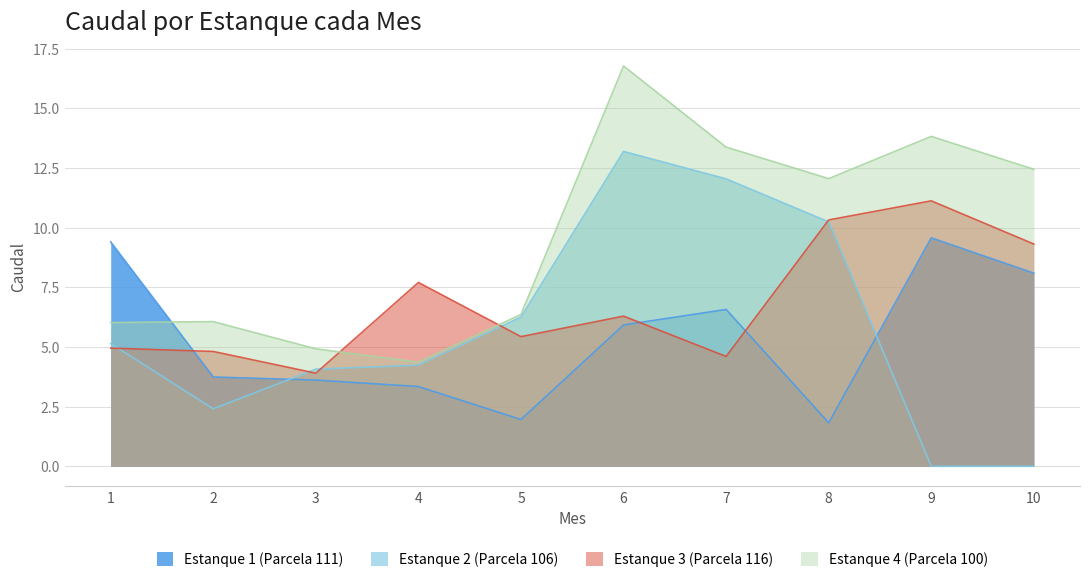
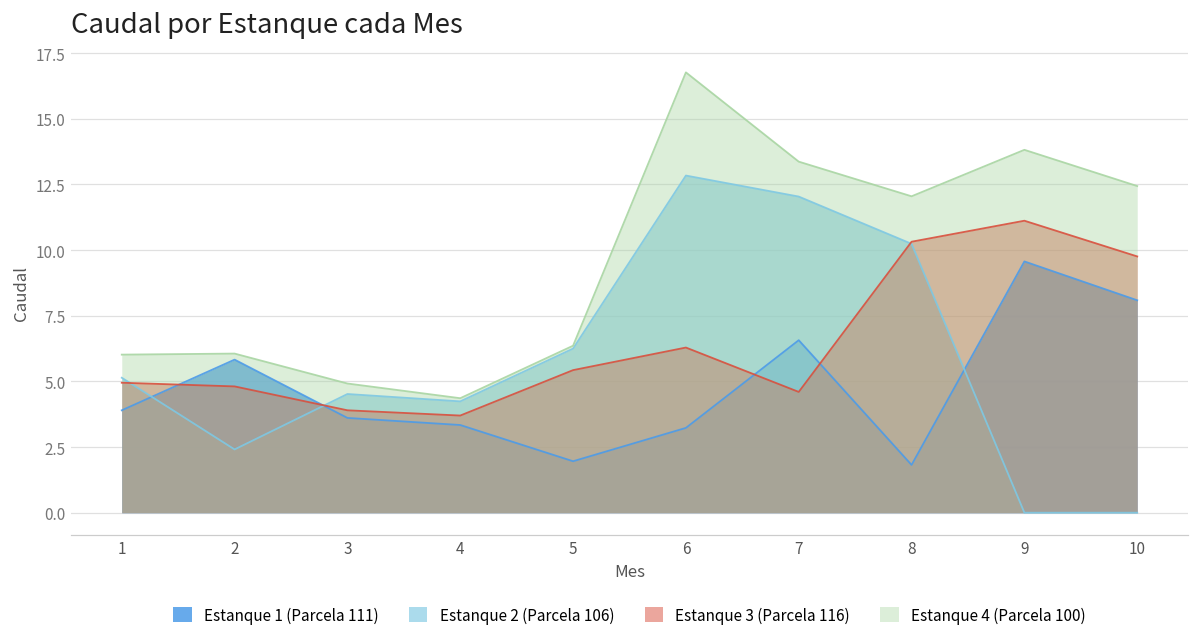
  {
    "Estanque 1 (Parcela 111)": {
-     "1": 9.4,
-     "2": 3.7,
+     "1": 3.9,
+     "2": 5.8,
      "3": 3.6,
      "4": 3.3,
      "5": 2.0,
-     "6": 5.9,
+     "6": 3.2,
      "7": 6.6,
      "8": 1.8,
      "9": 9.6,
      "10": 8.1
    },
    "Estanque 2 (Parcela 106)": {
      "1": 5.1,
      "2": 2.4,
-     "3": 4.1,
+     "3": 4.5,
      "4": 4.2,
      "5": 6.3,
-     "6": 13.2,
+     "6": 12.8,
      "7": 12.0,
      "9": 0.0,
      "10": 0.0
    },
    "Estanque 3 (Parcela 116)": {
      "1": 5.0,
      "2": 4.8,
      "3": 3.9,
-     "4": 7.7,
+     "4": 3.7,
      "5": 5.4,
      "6": 6.3,
      "7": 4.6,
      "9": 11.1,
-     "10": 9.3
+     "10": 9.8
    },
    "Estanque 4 (Parcela 100)": {
      "1": 6.0,
      "2": 6.1,
      "3": 4.9,
      "4": 4.4,
      "5": 6.4,
      "6": 16.8,
      "7": 13.4,
      "8": 12.1,
      "9": 13.8,
      "10": 12.4
    }
  }
